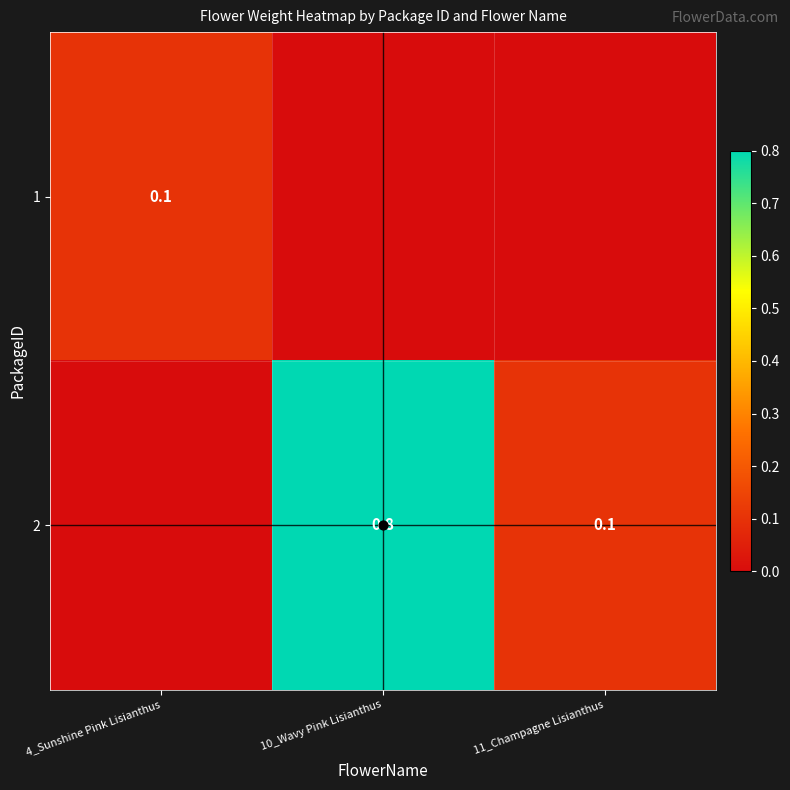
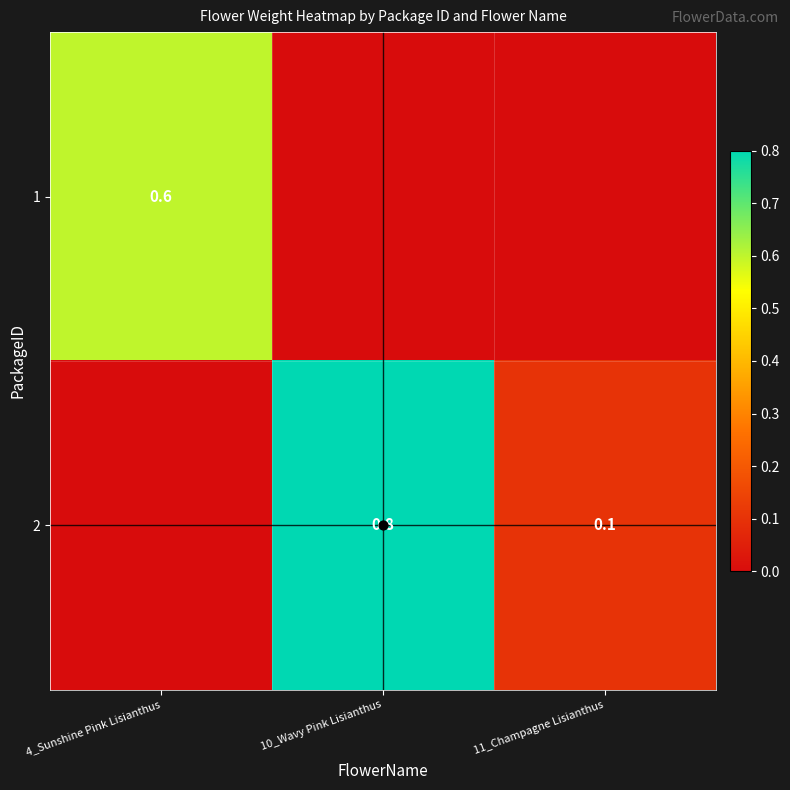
  {
    "1": {
-     "4_Sunshine Pink Lisianthus": 0.1
+     "4_Sunshine Pink Lisianthus": 0.6
    },
    "2": {
      "11_Champagne Lisianthus": 0.1
    }
  }
